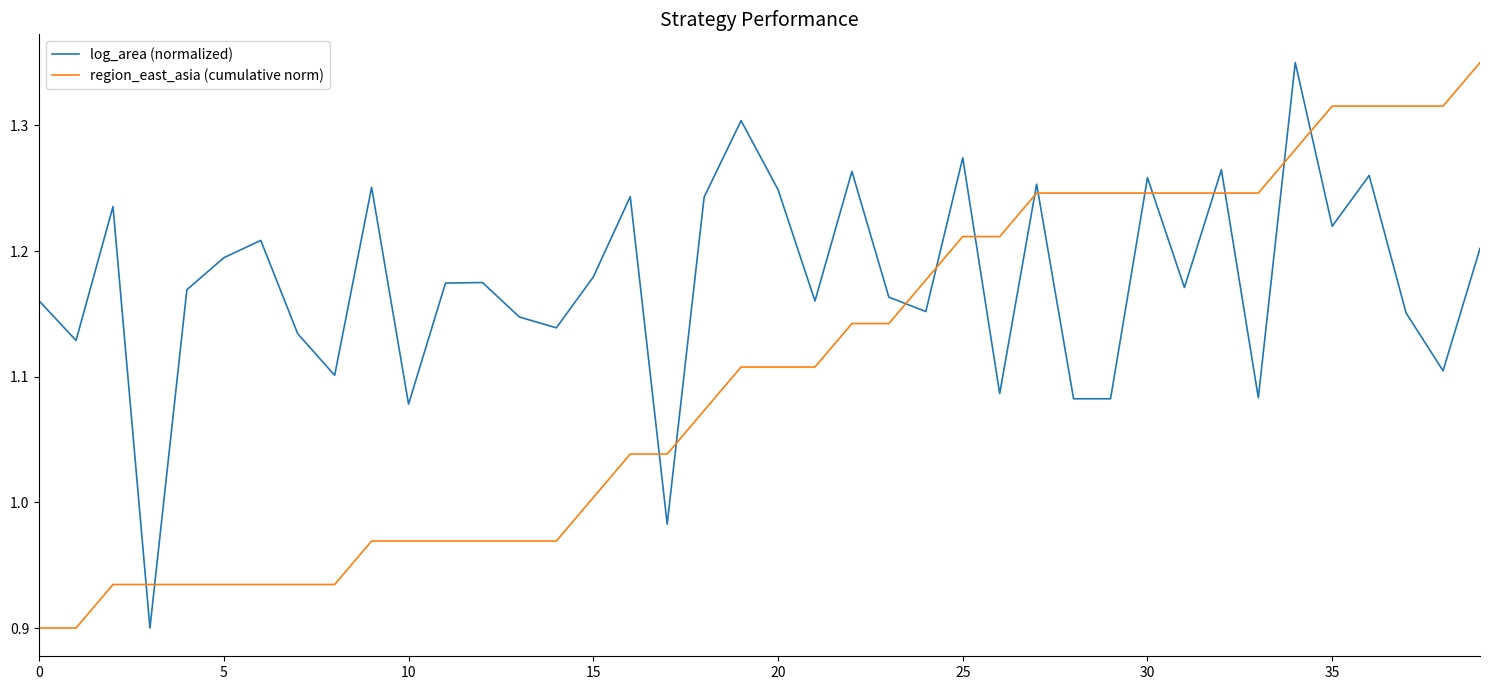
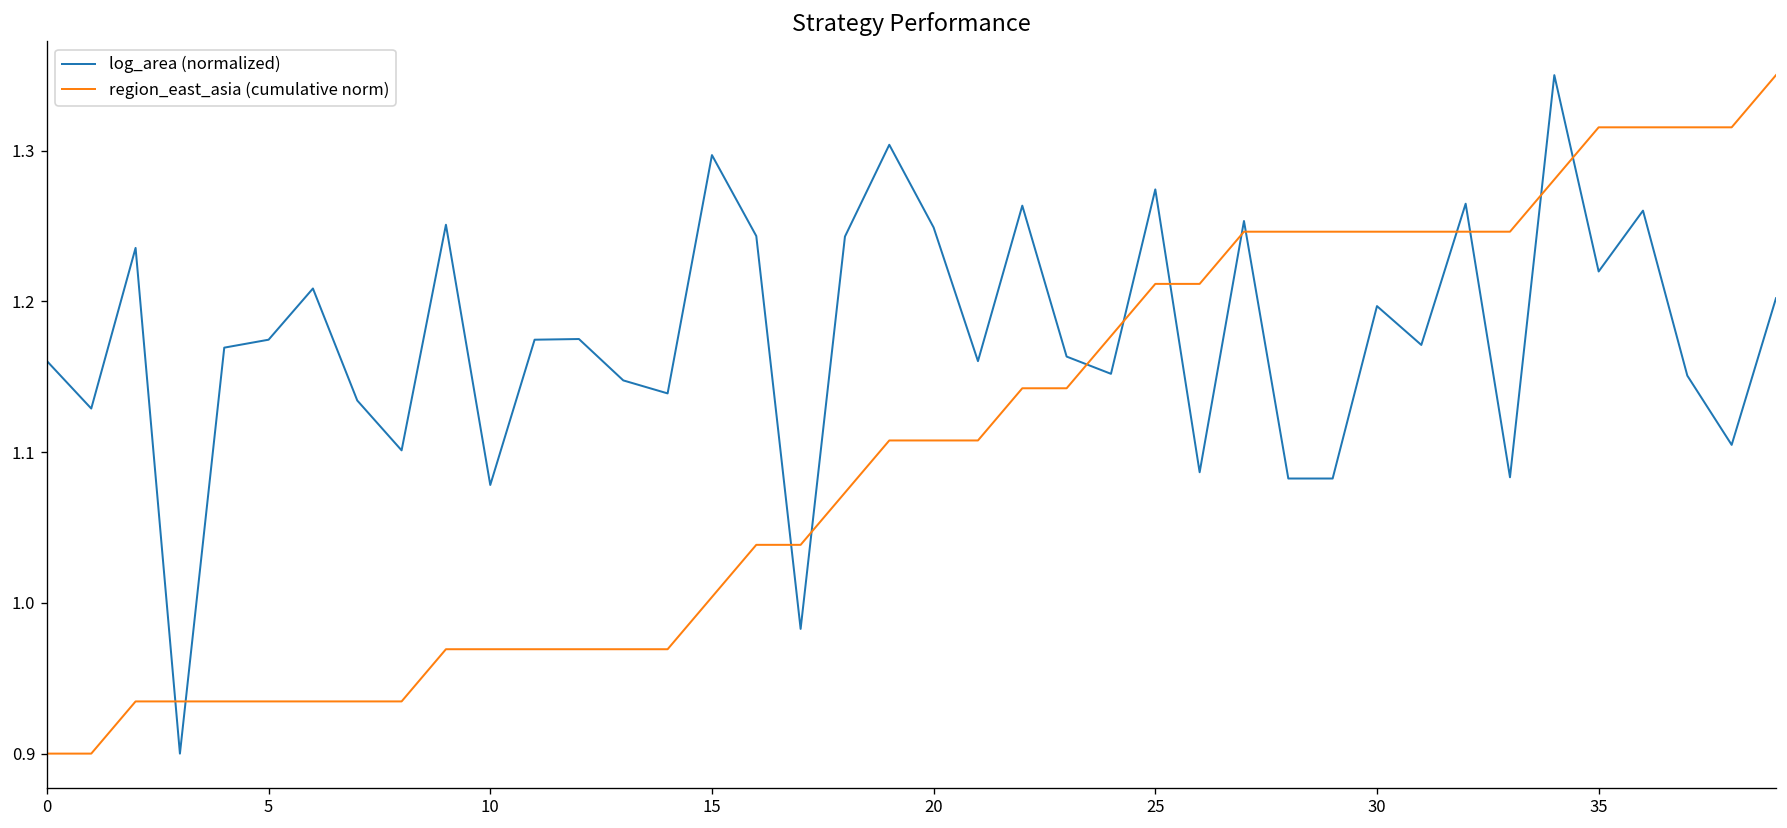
  {
    "log_area (normalized)": {
      "0": 1.160,
-     "5": 1.195,
+     "5": 1.175,
      "10": 1.078,
-     "15": 1.179,
+     "15": 1.297,
      "20": 1.249,
      "25": 1.274,
-     "30": 1.258,
+     "30": 1.197,
      "35": 1.220
    },
    "region_east_asia (cumulative norm)": {
      "0": 0.900,
      "5": 0.935,
      "10": 0.969,
      "15": 1.004,
      "20": 1.108,
      "25": 1.212,
      "30": 1.246,
      "35": 1.315
    }
  }
